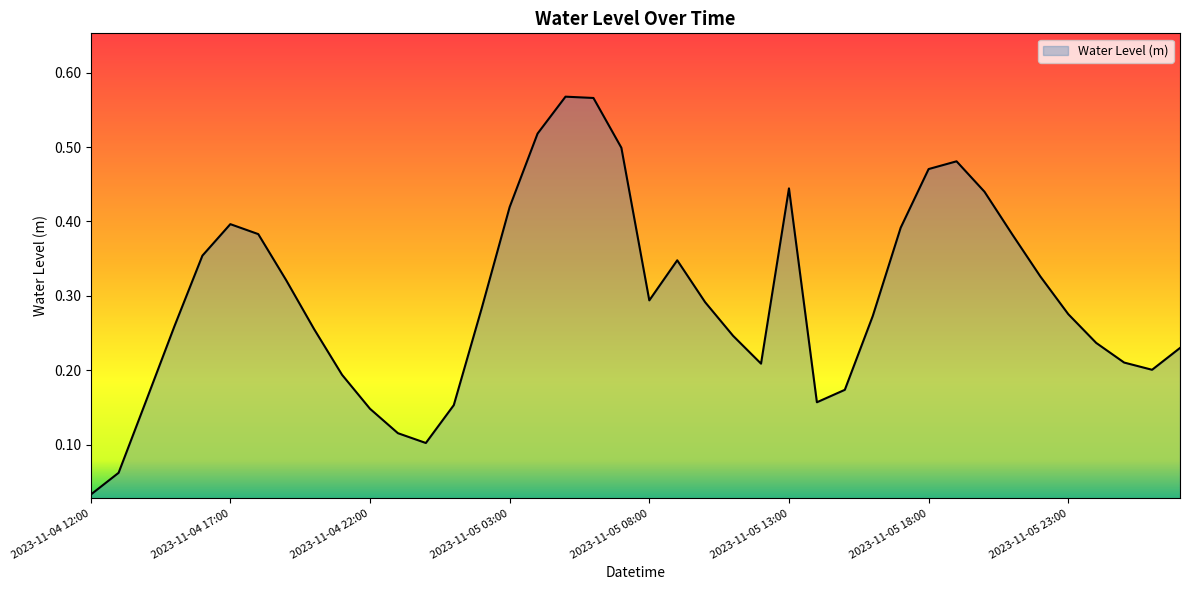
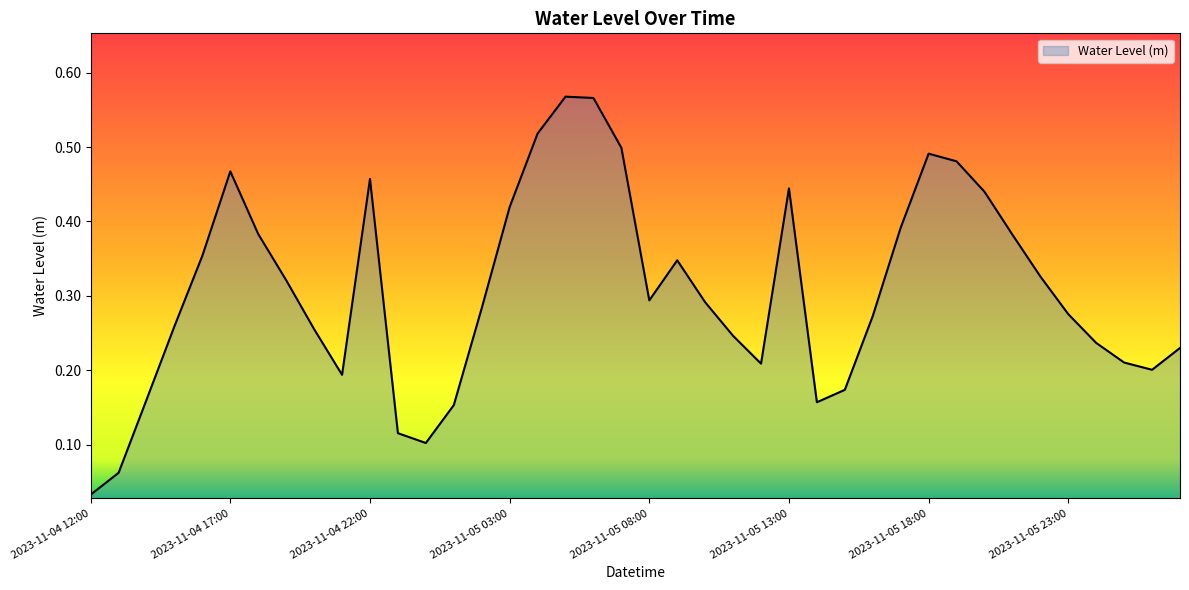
  {
    "2023-11-04 12:00": 0.03,
-   "2023-11-04 17:00": 0.40,
-   "2023-11-04 22:00": 0.15,
+   "2023-11-04 17:00": 0.47,
+   "2023-11-04 22:00": 0.46,
    "2023-11-05 03:00": 0.42,
    "2023-11-05 08:00": 0.29,
    "2023-11-05 13:00": 0.44,
-   "2023-11-05 18:00": 0.47,
+   "2023-11-05 18:00": 0.49,
    "2023-11-05 23:00": 0.28
  }
